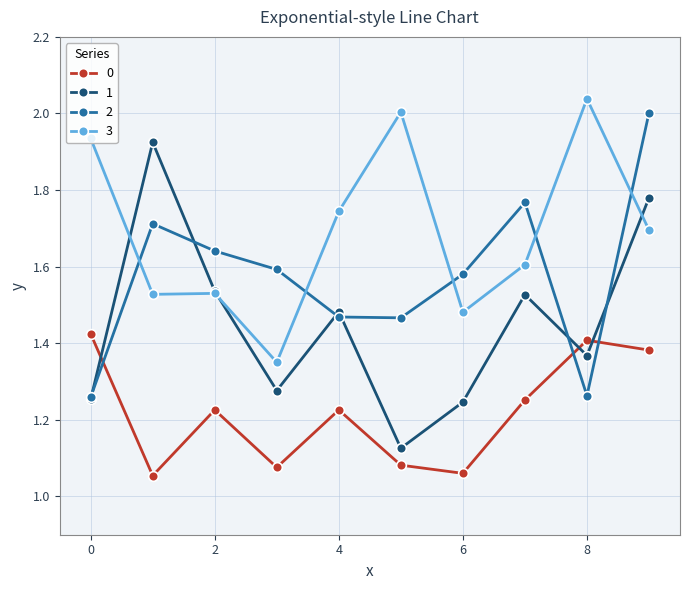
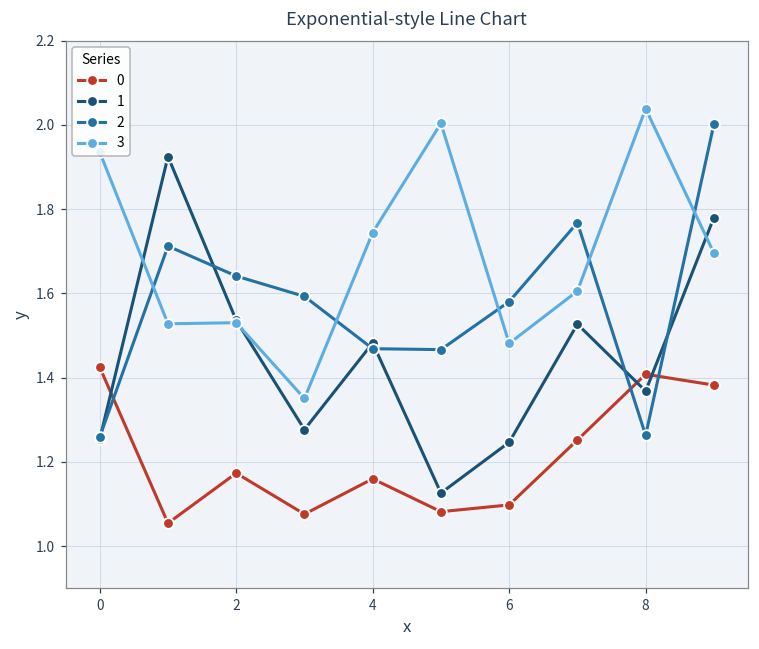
  {
    "0": {
      "0": 1.42,
-     "2": 1.23,
-     "4": 1.23,
-     "6": 1.06,
+     "2": 1.17,
+     "4": 1.16,
+     "6": 1.10,
      "8": 1.41
    },
    "3": {
      "4": 1.74,
      "6": 1.48,
      "8": 2.04
    }
  }
